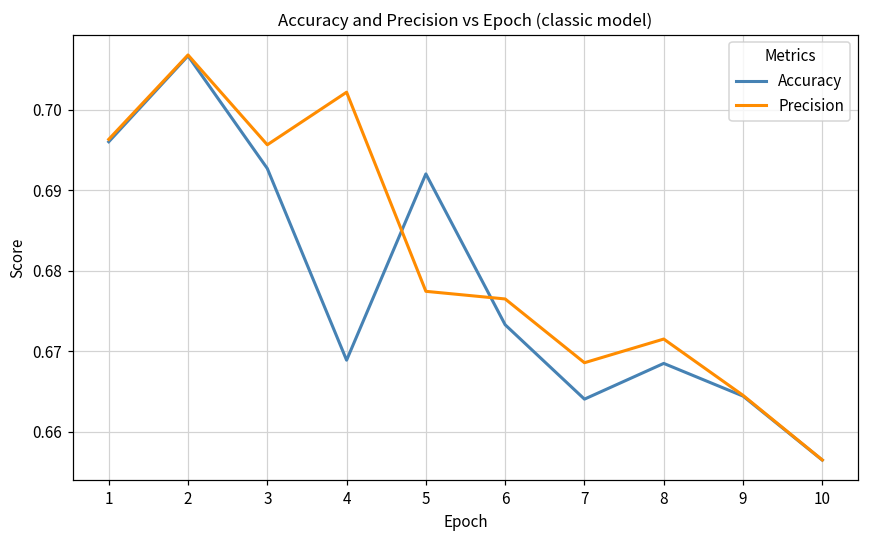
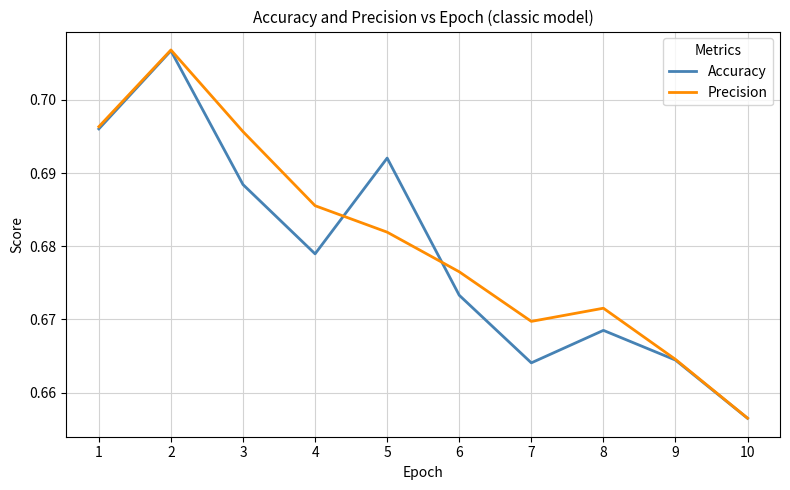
  {
    "Accuracy": {
-     "3": 0.693,
-     "4": 0.669,
+     "3": 0.688,
+     "4": 0.679,
      "5": 0.692,
      "6": 0.673,
      "7": 0.664,
      "8": 0.669
    },
    "Precision": {
      "3": 0.696,
-     "4": 0.702,
-     "5": 0.677,
+     "4": 0.686,
+     "5": 0.682,
      "6": 0.677,
-     "7": 0.669,
+     "7": 0.670,
      "8": 0.672
    }
  }
